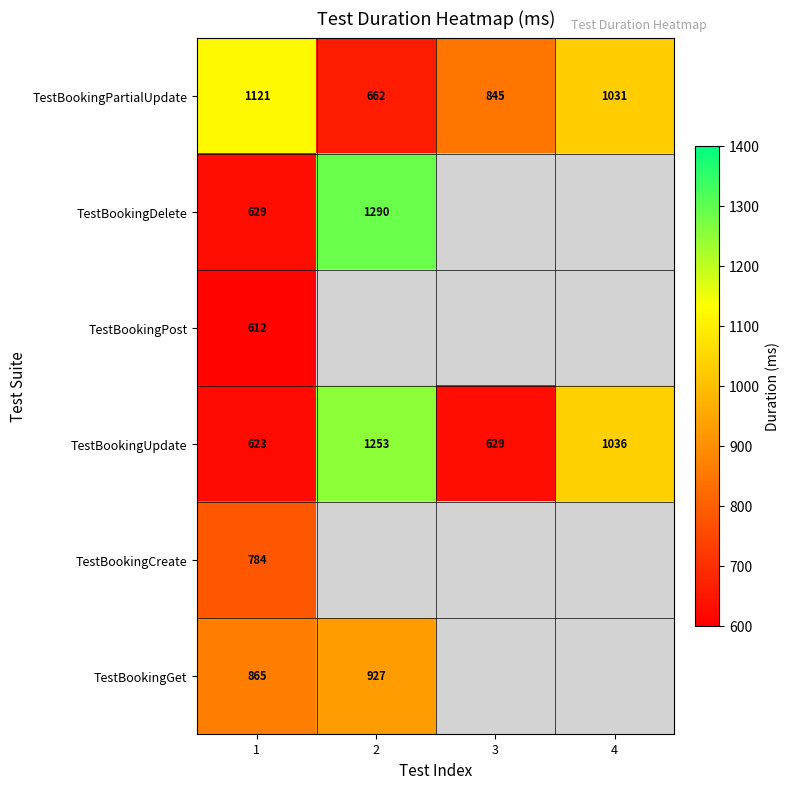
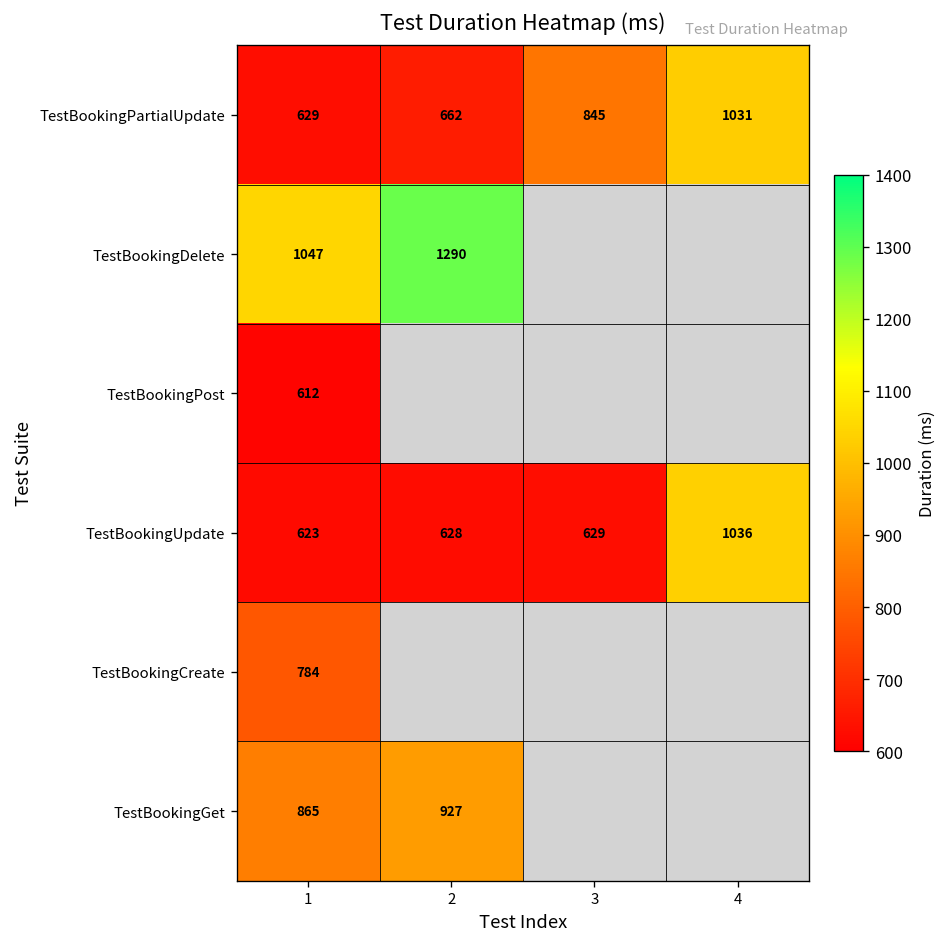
  {
    "TestBookingPartialUpdate": {
-     "1": 1121,
+     "1": 629,
      "2": 662,
      "3": 845,
      "4": 1031
    },
    "TestBookingDelete": {
-     "1": 629,
+     "1": 1047,
      "2": 1290
    },
    "TestBookingPost": {
      "1": 612
    },
    "TestBookingUpdate": {
      "1": 623,
-     "2": 1253,
+     "2": 628,
      "3": 629,
      "4": 1036
    },
    "TestBookingCreate": {
      "1": 784
    },
    "TestBookingGet": {
      "1": 865,
      "2": 927
    }
  }
